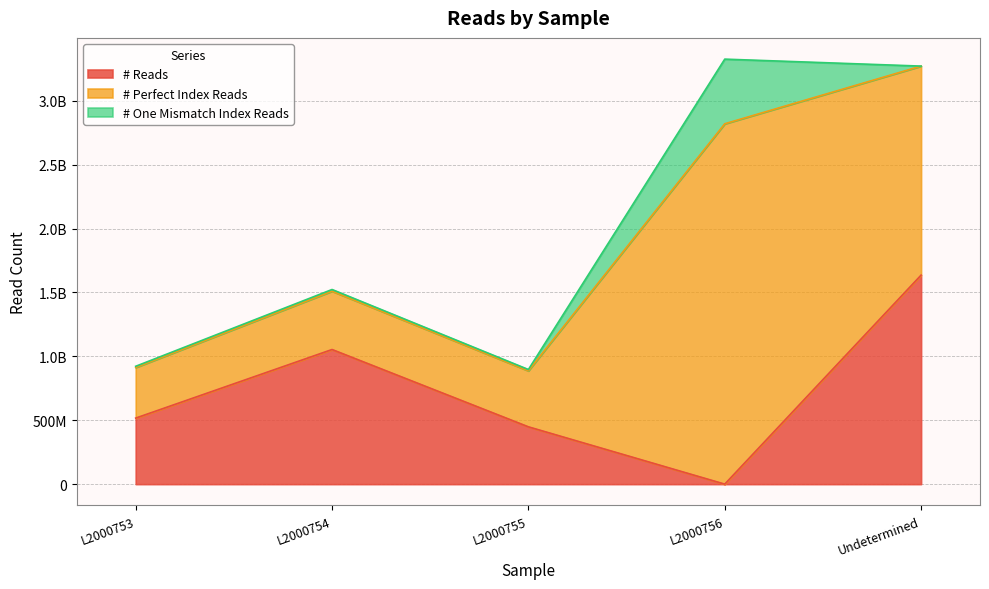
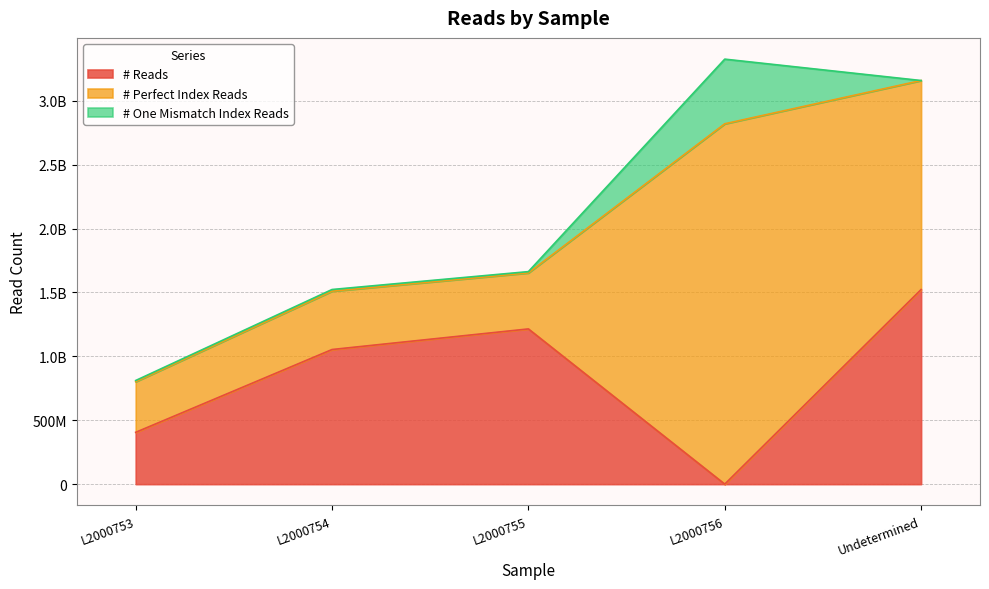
  {
    "# Reads": {
-     "L2000753": 520000000,
+     "L2000753": 410000000,
      "L2000754": 1050000000,
-     "L2000755": 450000000,
+     "L2000755": 1210000000,
      "L2000756": 0,
-     "Undetermined": 1640000000
+     "Undetermined": 1520000000
    },
    "# Perfect Index Reads": {
      "L2000756": 2820000000
    },
    "# One Mismatch Index Reads": {
      "L2000756": 510000000
    }
  }
